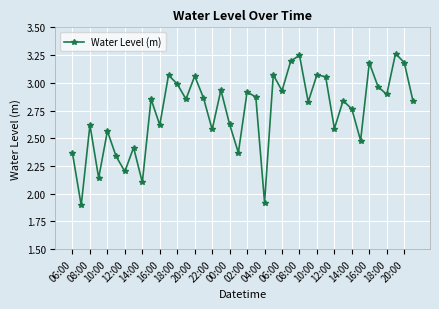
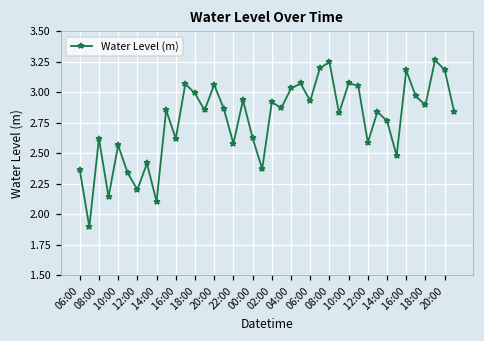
  {
    "22:00": 2.58,
    "00:00": 2.62,
    "02:00": 2.92,
-   "04:00": 1.92
+   "04:00": 3.03
  }
